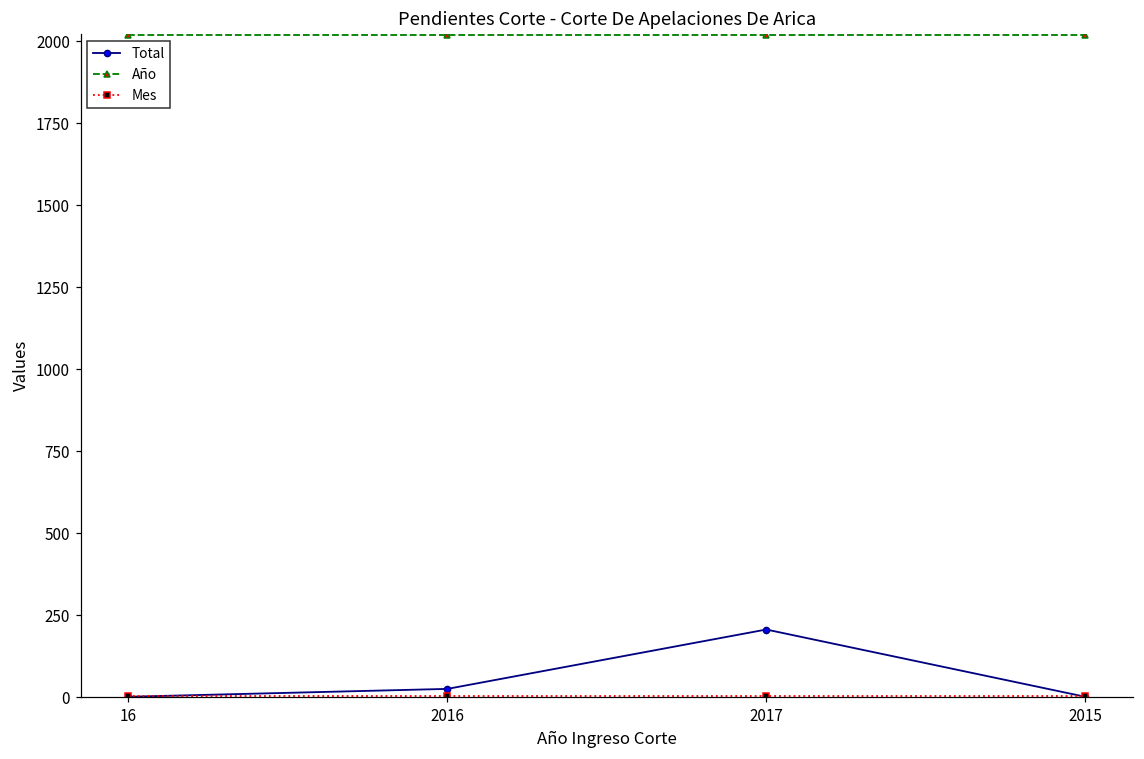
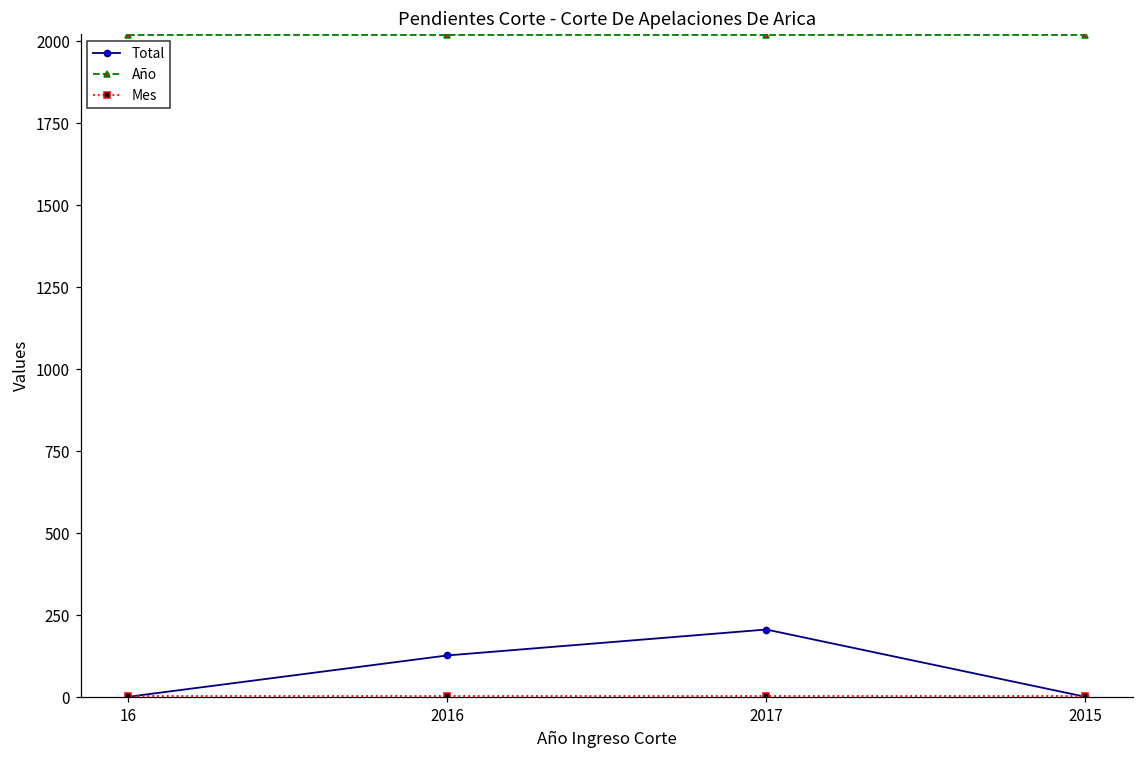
  {
    "Total": {
-     "2016": 30,
+     "2016": 130,
      "2017": 210
    },
    "Año": {
      "16": 2020,
      "2016": 2020,
      "2017": 2020,
      "2015": 2020
    },
    "Mes": {
      "2016": 0,
      "2017": 0
    }
  }
